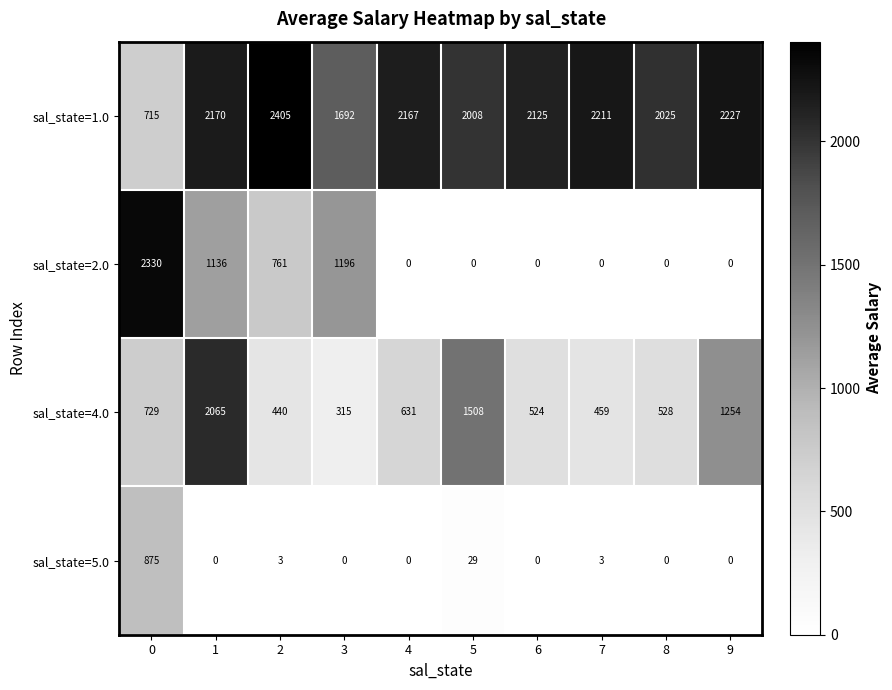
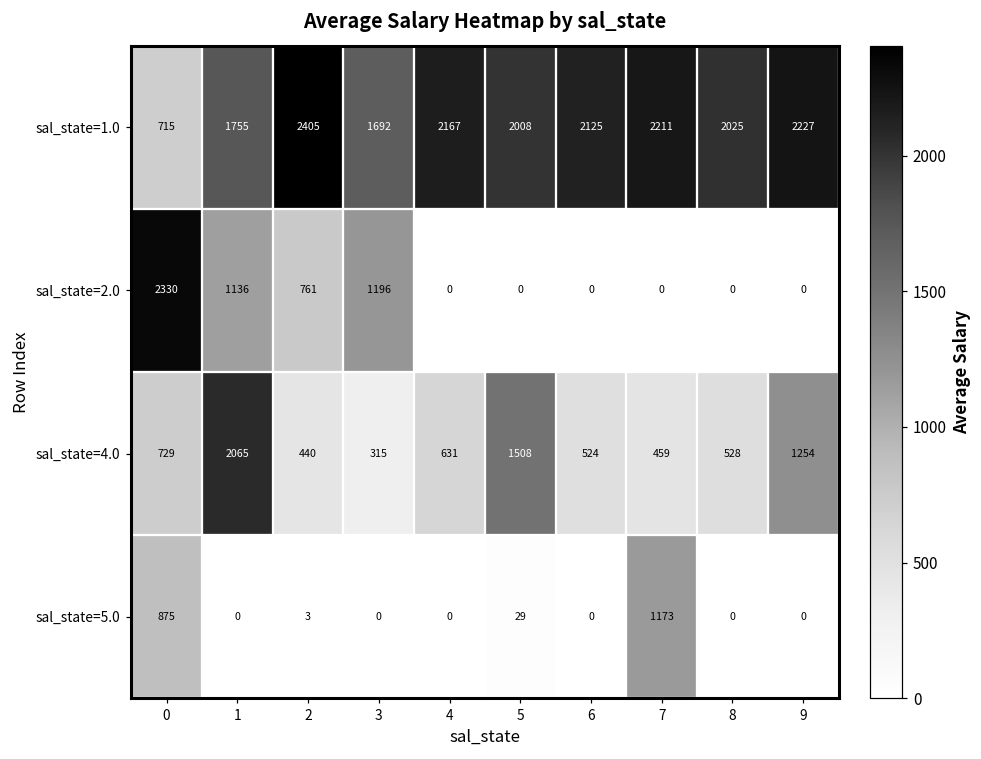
  {
    "sal_state=1.0": {
      "0": 715,
-     "1": 2170,
+     "1": 1755,
      "2": 2405,
      "3": 1692,
      "4": 2167,
      "5": 2008,
      "6": 2125,
      "7": 2211,
      "8": 2025,
      "9": 2227
    },
    "sal_state=2.0": {
      "0": 2330,
      "1": 1136,
      "2": 761,
      "3": 1196,
      "4": 0,
      "5": 0,
      "6": 0,
      "7": 0,
      "8": 0,
      "9": 0
    },
    "sal_state=4.0": {
      "0": 729,
      "1": 2065,
      "2": 440,
      "3": 315,
      "4": 631,
      "5": 1508,
      "6": 524,
      "7": 459,
      "8": 528,
      "9": 1254
    },
    "sal_state=5.0": {
      "0": 875,
      "1": 0,
      "2": 3,
      "3": 0,
      "4": 0,
      "5": 29,
      "6": 0,
-     "7": 3,
+     "7": 1173,
      "8": 0,
      "9": 0
    }
  }
